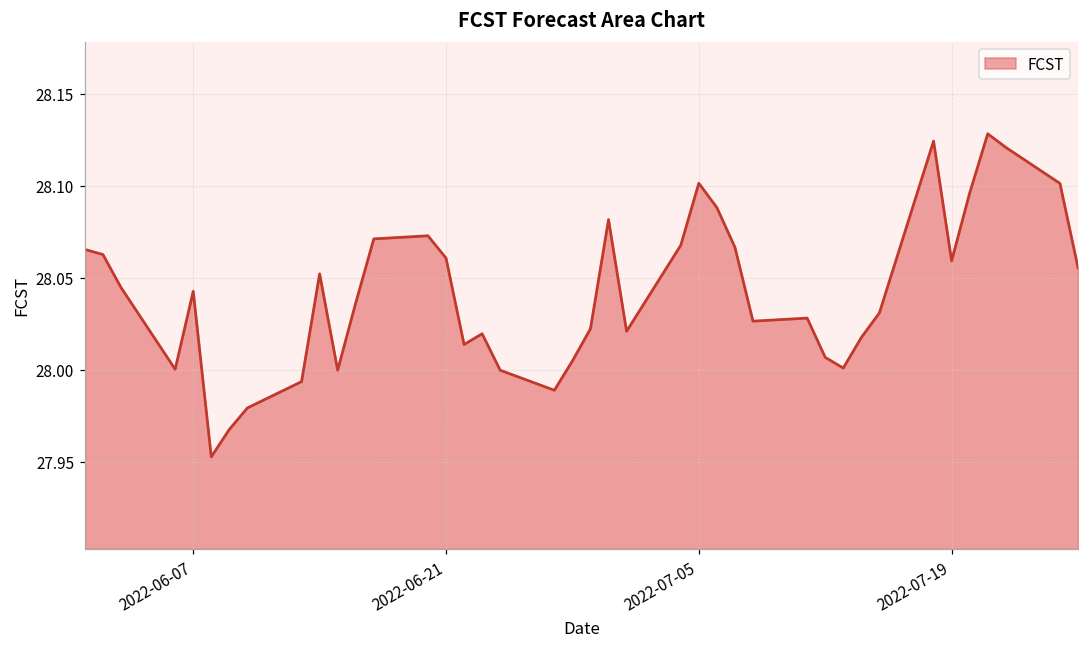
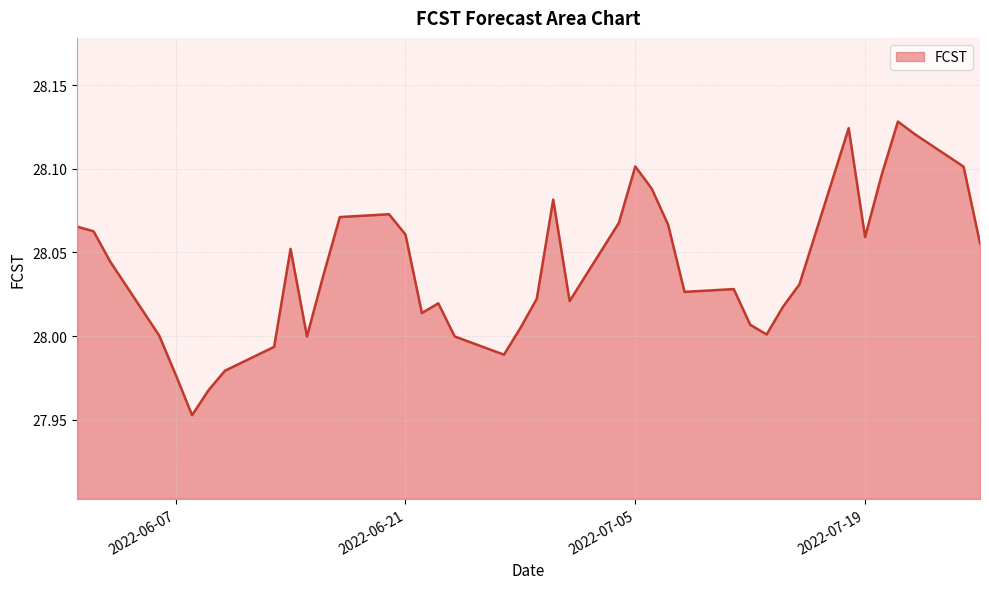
  {
-   "2022-06-07": 28.043,
+   "2022-06-07": 27.977,
    "2022-06-21": 28.061,
    "2022-07-05": 28.101,
    "2022-07-19": 28.059
  }
